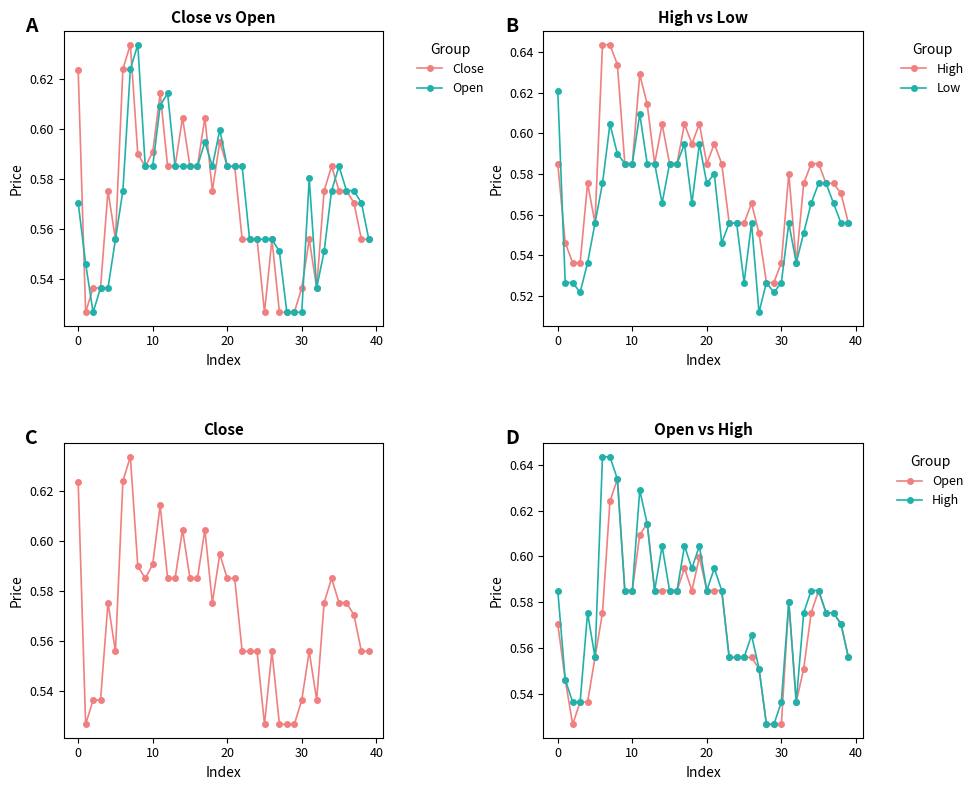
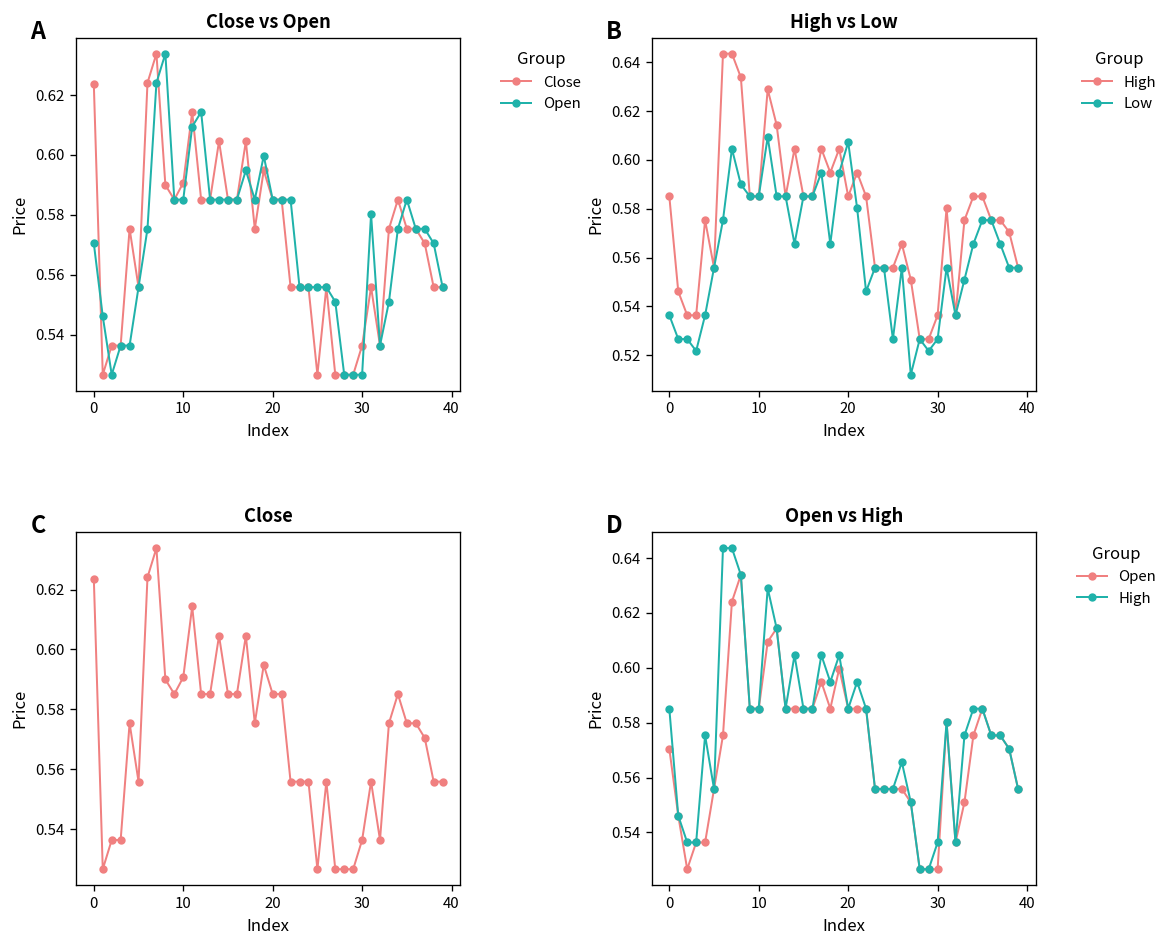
  {
    "Close vs Open": {
      "Close": {
        "0": 0.624,
        "10": 0.591,
        "30": 0.536
      }
    },
    "High vs Low": {
      "Low": {
-       "0": 0.621,
-       "20": 0.575,
+       "0": 0.536,
+       "20": 0.607,
        "30": 0.527
      }
    },
    "Close": {
      "0": 0.624,
      "10": 0.591,
      "20": 0.585,
      "30": 0.536
    },
    "Open vs High": {
      "Open": {
        "0": 0.570,
        "30": 0.527
      },
      "High": {
        "0": 0.585,
        "30": 0.536
      }
    }
  }
